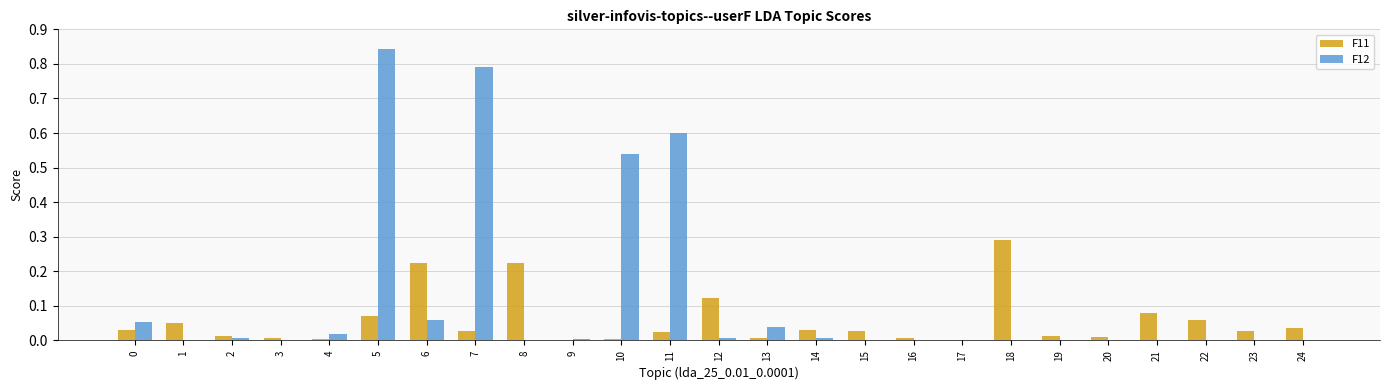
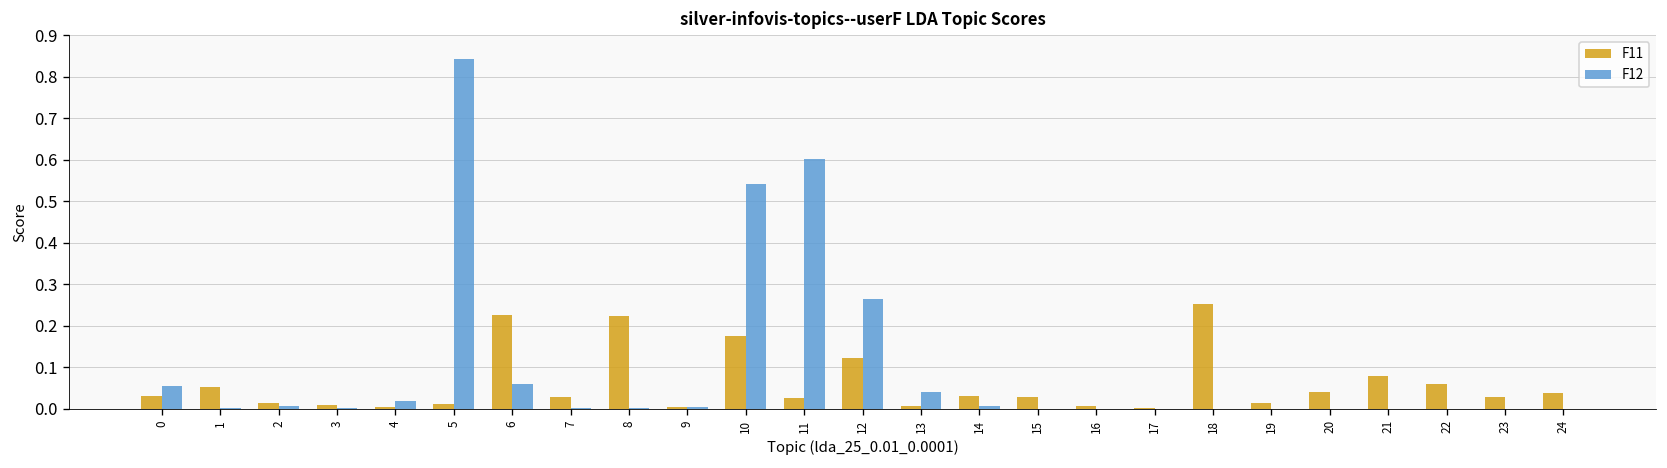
  {
    "F11": {
      "0": 0.03,
      "1": 0.05,
      "2": 0.01,
      "3": 0.01,
-     "5": 0.07,
+     "5": 0.01,
      "6": 0.22,
      "7": 0.03,
      "8": 0.22,
-     "10": 0.00,
+     "10": 0.18,
      "11": 0.02,
      "12": 0.12,
      "14": 0.03,
      "15": 0.03,
-     "18": 0.29,
+     "18": 0.25,
      "19": 0.01,
-     "20": 0.01,
+     "20": 0.04,
      "21": 0.08,
      "22": 0.06,
      "23": 0.03,
      "24": 0.04
    },
    "F12": {
      "0": 0.05,
      "4": 0.02,
      "5": 0.84,
      "6": 0.06,
-     "7": 0.79,
+     "7": 0.00,
      "10": 0.54,
      "11": 0.60,
-     "12": 0.01,
+     "12": 0.26,
      "13": 0.04,
      "15": 0.00,
      "16": 0.00,
      "17": 0.00,
      "18": 0.00,
      "19": 0.00,
      "20": 0.00,
      "21": 0.00,
      "22": 0.00,
      "23": 0.00,
      "24": 0.00
    }
  }
